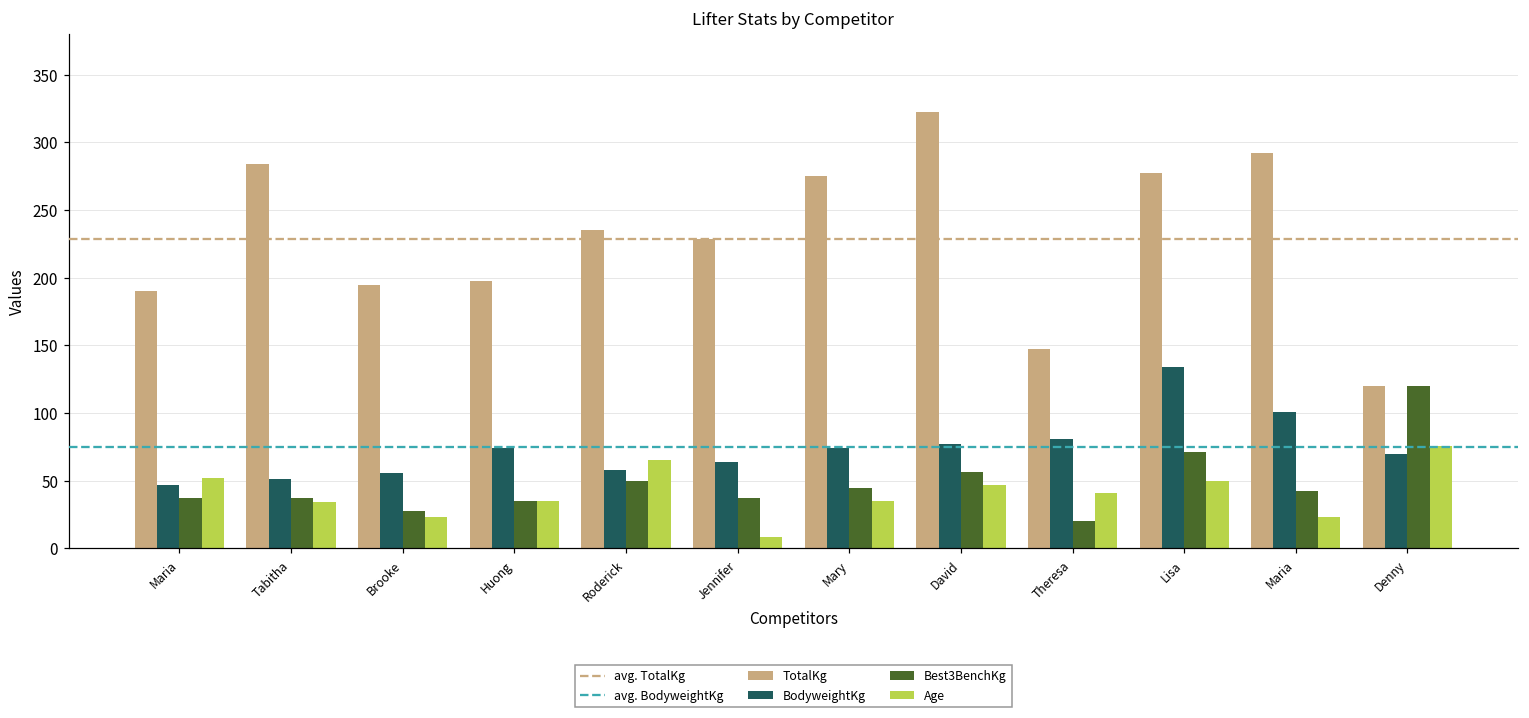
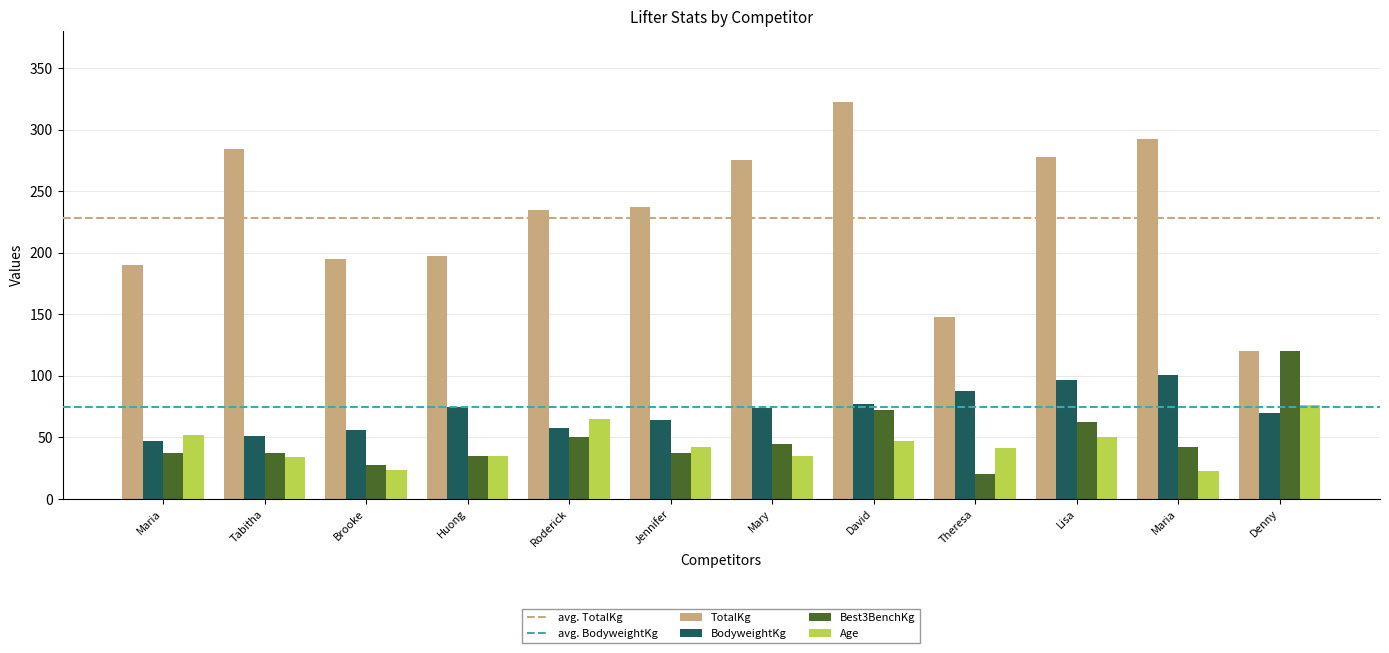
  {
    "TotalKg": {
      "Tabitha": 284,
      "Brooke": 195,
      "Huong": 198,
      "Roderick": 235,
-     "Jennifer": 229,
+     "Jennifer": 238,
      "Mary": 275,
      "David": 323,
      "Theresa": 148,
      "Lisa": 278,
      "Denny": 120
    },
    "BodyweightKg": {
      "Tabitha": 51,
      "Brooke": 56,
      "Huong": 74,
      "Roderick": 58,
      "Jennifer": 64,
      "Mary": 74,
      "David": 77,
-     "Theresa": 81,
-     "Lisa": 134,
+     "Theresa": 87,
+     "Lisa": 97,
      "Denny": 70
    },
    "Best3BenchKg": {
      "Tabitha": 38,
      "Brooke": 28,
      "Huong": 35,
      "Roderick": 50,
      "Jennifer": 38,
      "Mary": 45,
-     "David": 57,
+     "David": 73,
      "Theresa": 20,
-     "Lisa": 71,
+     "Lisa": 63,
      "Denny": 120
    },
    "Age": {
      "Tabitha": 34,
      "Brooke": 24,
      "Huong": 35,
      "Roderick": 65,
-     "Jennifer": 8,
+     "Jennifer": 42,
      "Mary": 35,
      "David": 47,
      "Theresa": 41,
      "Lisa": 50,
      "Denny": 76
    }
  }
